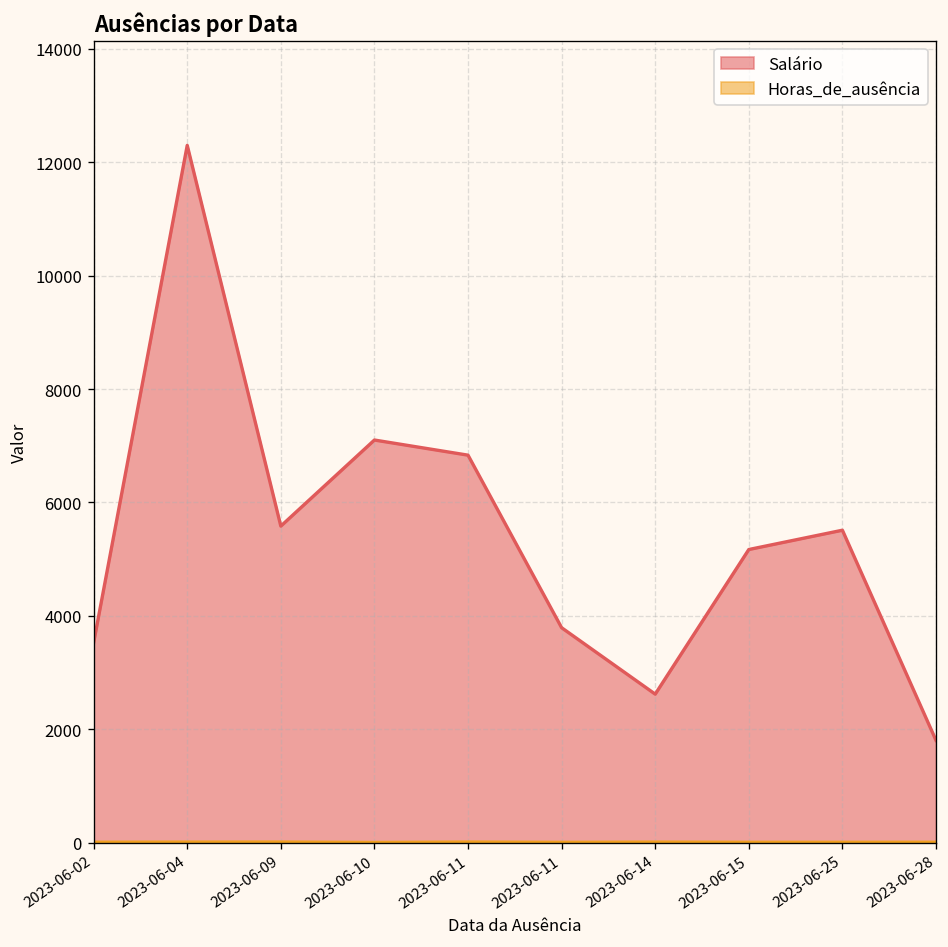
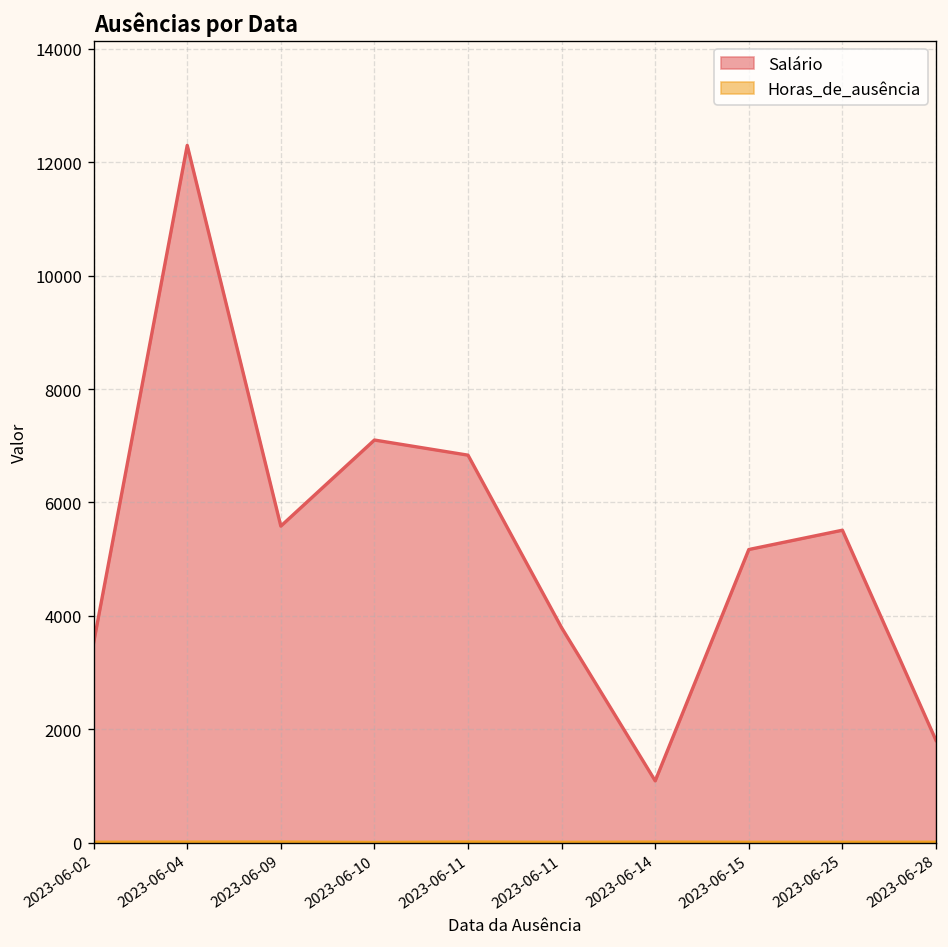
  {
    "Salário": {
      "2023-06-02": 3500,
      "2023-06-04": 12300,
      "2023-06-09": 5600,
      "2023-06-10": 7100,
-     "2023-06-14": 2600,
+     "2023-06-14": 1100,
      "2023-06-15": 5200,
      "2023-06-25": 5500,
      "2023-06-28": 1800
    },
    "Horas_de_ausência": {
      "2023-06-02": 0,
      "2023-06-04": 0,
      "2023-06-09": 0,
      "2023-06-10": 0,
      "2023-06-14": 0,
      "2023-06-15": 0,
      "2023-06-25": 0,
      "2023-06-28": 0
    }
  }
